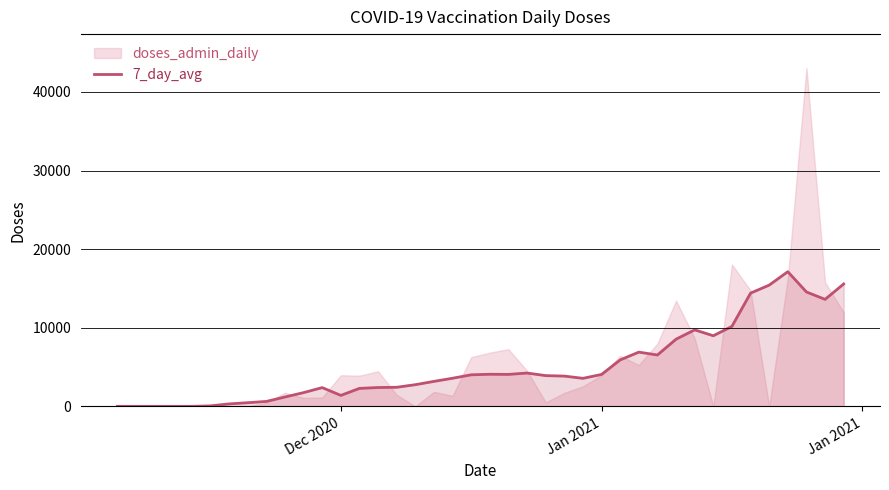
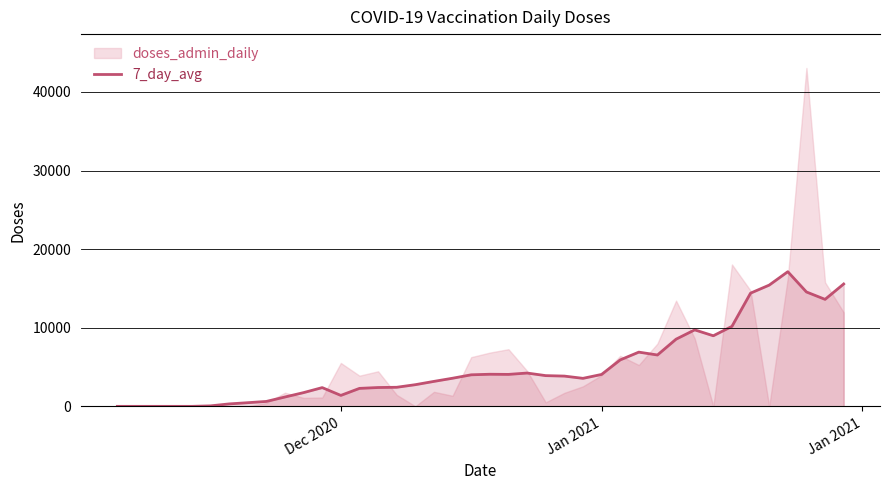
  {
    "doses_admin_daily": {
-     "Dec 2020": 4000
+     "Dec 2020": 6000
    },
    "7_day_avg": {
      "Dec 2020": 1000
    }
  }
